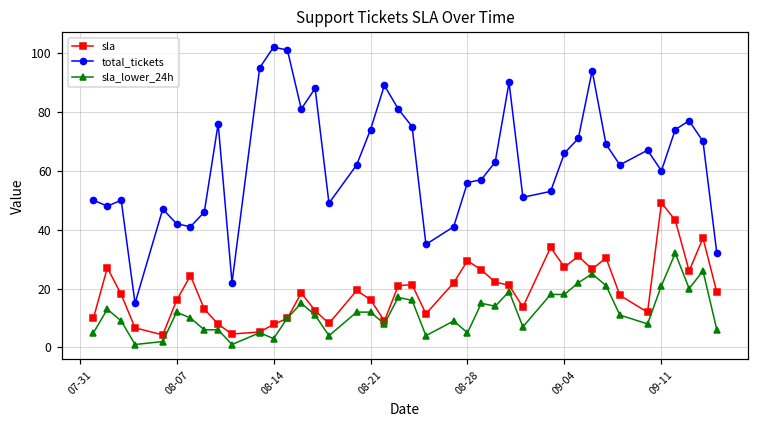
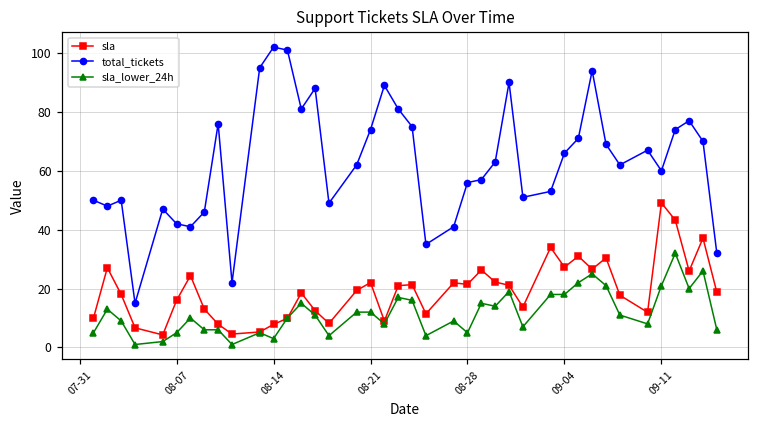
  {
    "sla": {
      "08-07": 16,
      "08-14": 8,
-     "08-21": 16,
-     "08-28": 29,
+     "08-21": 22,
+     "08-28": 21,
      "09-04": 27,
      "09-11": 49
    },
    "total_tickets": {
      "08-07": 42,
      "08-14": 102,
      "08-21": 74,
      "08-28": 56,
      "09-04": 66,
      "09-11": 60
    },
    "sla_lower_24h": {
-     "08-07": 12,
+     "08-07": 5,
      "08-14": 3,
      "08-21": 12,
      "08-28": 5,
      "09-04": 18,
      "09-11": 21
    }
  }
